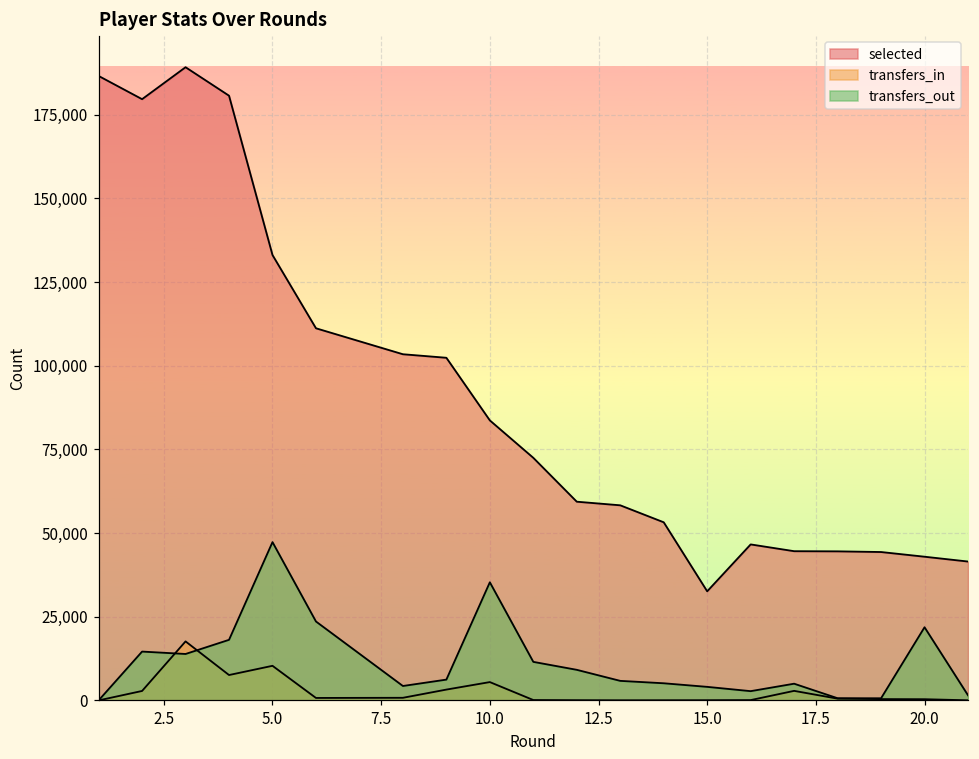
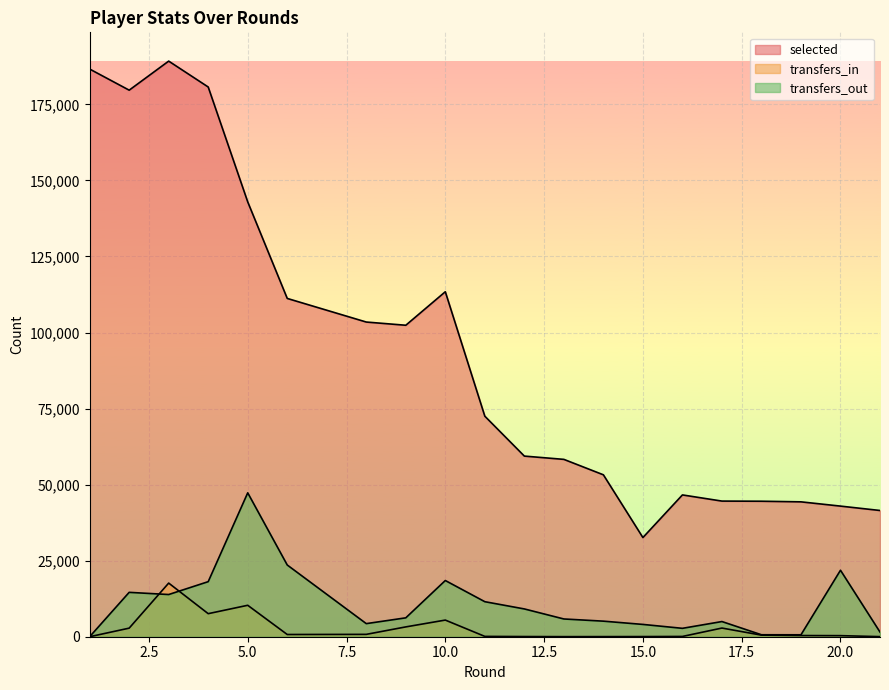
  {
    "selected": {
-     "5.0": "133,000",
-     "10.0": "84,000",
+     "5.0": "143,000",
+     "10.0": "113,000",
      "15.0": "33,000",
      "20.0": "43,000"
    },
    "transfers_in": {
      "5.0": "10,000",
      "10.0": "5,000",
      "15.0": "0",
      "20.0": "0"
    },
    "transfers_out": {
      "5.0": "47,000",
-     "10.0": "35,000",
+     "10.0": "18,000",
      "15.0": "4,000",
      "20.0": "22,000"
    }
  }
